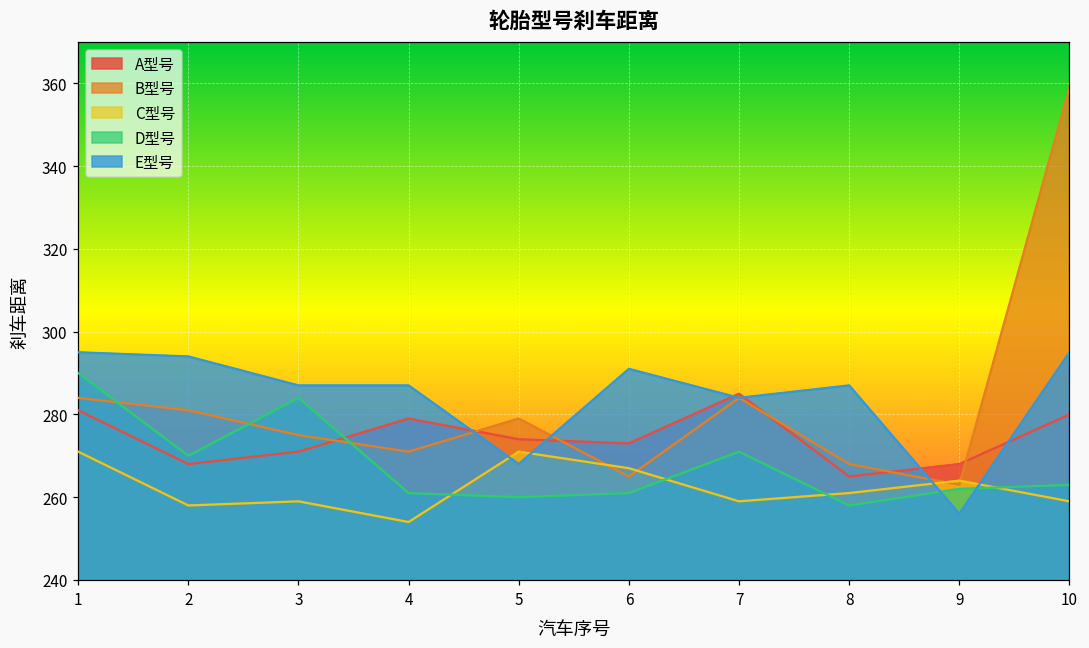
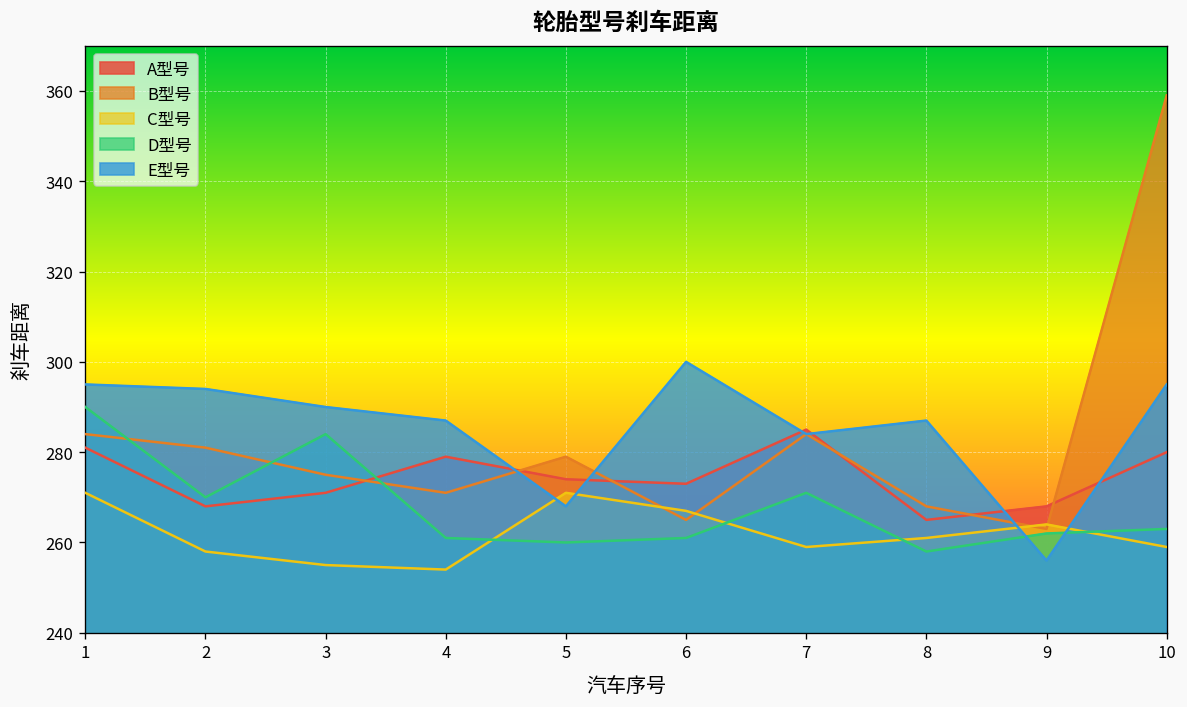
  {
    "C型号": {
      "1": 271,
      "2": 258,
-     "3": 259,
+     "3": 255,
      "4": 254,
      "5": 271,
      "6": 267,
      "7": 259,
      "8": 261,
      "9": 264,
      "10": 259
    },
    "D型号": {
      "1": 290,
      "2": 270,
      "3": 284,
      "4": 261,
      "5": 260,
      "6": 261,
      "7": 271,
      "8": 258,
      "9": 262,
      "10": 263
    },
    "E型号": {
      "1": 295,
      "2": 294,
-     "3": 287,
+     "3": 290,
      "4": 287,
      "5": 268,
-     "6": 291,
+     "6": 300,
      "8": 287,
      "9": 256,
      "10": 295
    }
  }
